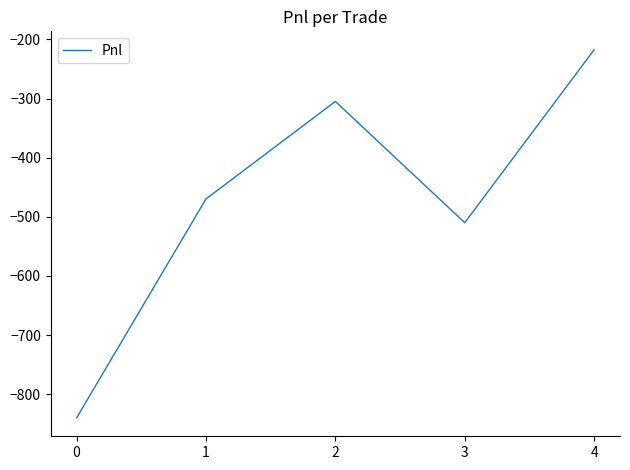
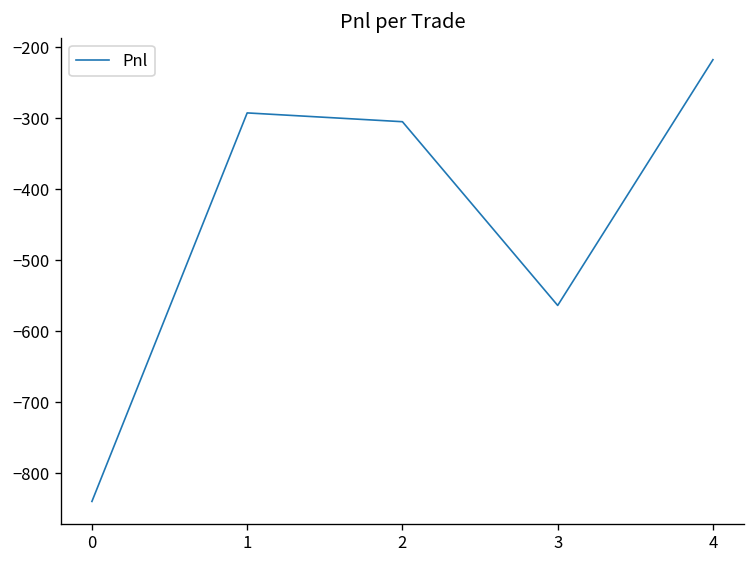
  {
    "0": -840,
-   "1": -470,
+   "1": -290,
    "2": -300,
-   "3": -510,
+   "3": -560,
    "4": -220
  }
